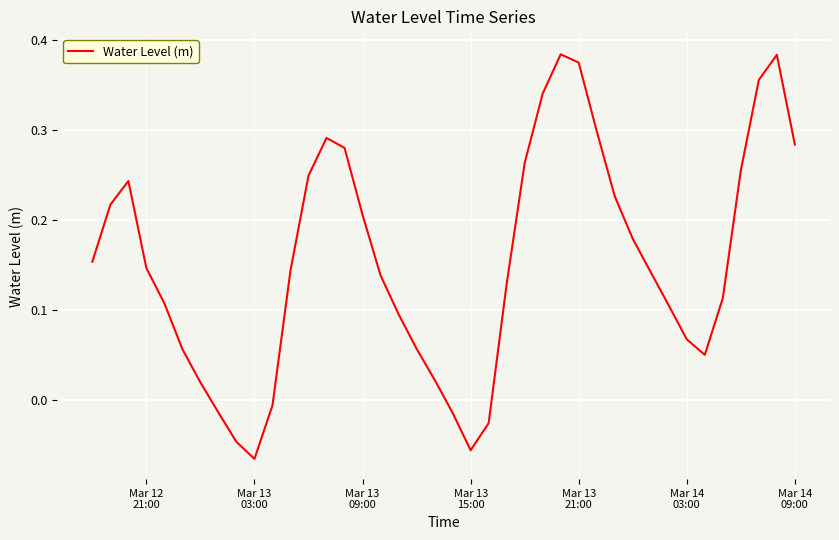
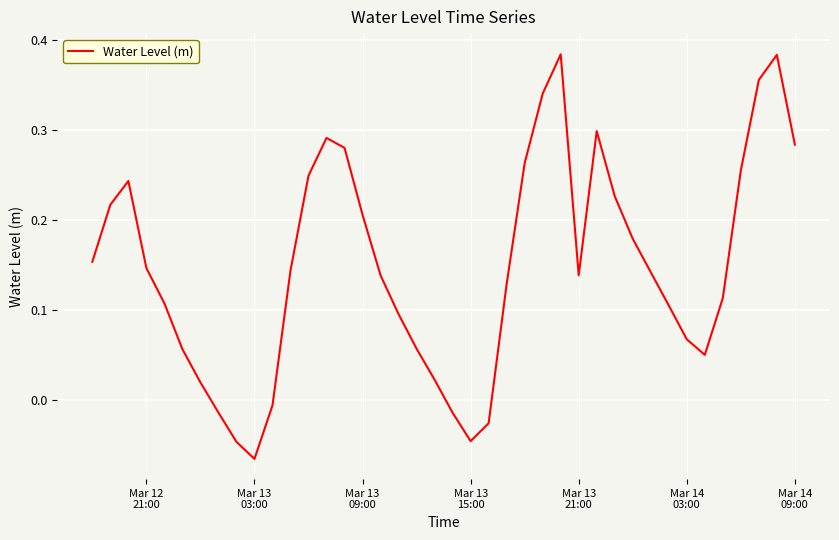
  {
    "Mar 12 21:00": 0.15,
    "Mar 13 03:00": -0.07,
    "Mar 13 09:00": 0.21,
-   "Mar 13 15:00": -0.06,
-   "Mar 13 21:00": 0.37,
+   "Mar 13 15:00": -0.05,
+   "Mar 13 21:00": 0.14,
    "Mar 14 03:00": 0.07,
    "Mar 14 09:00": 0.28
  }
